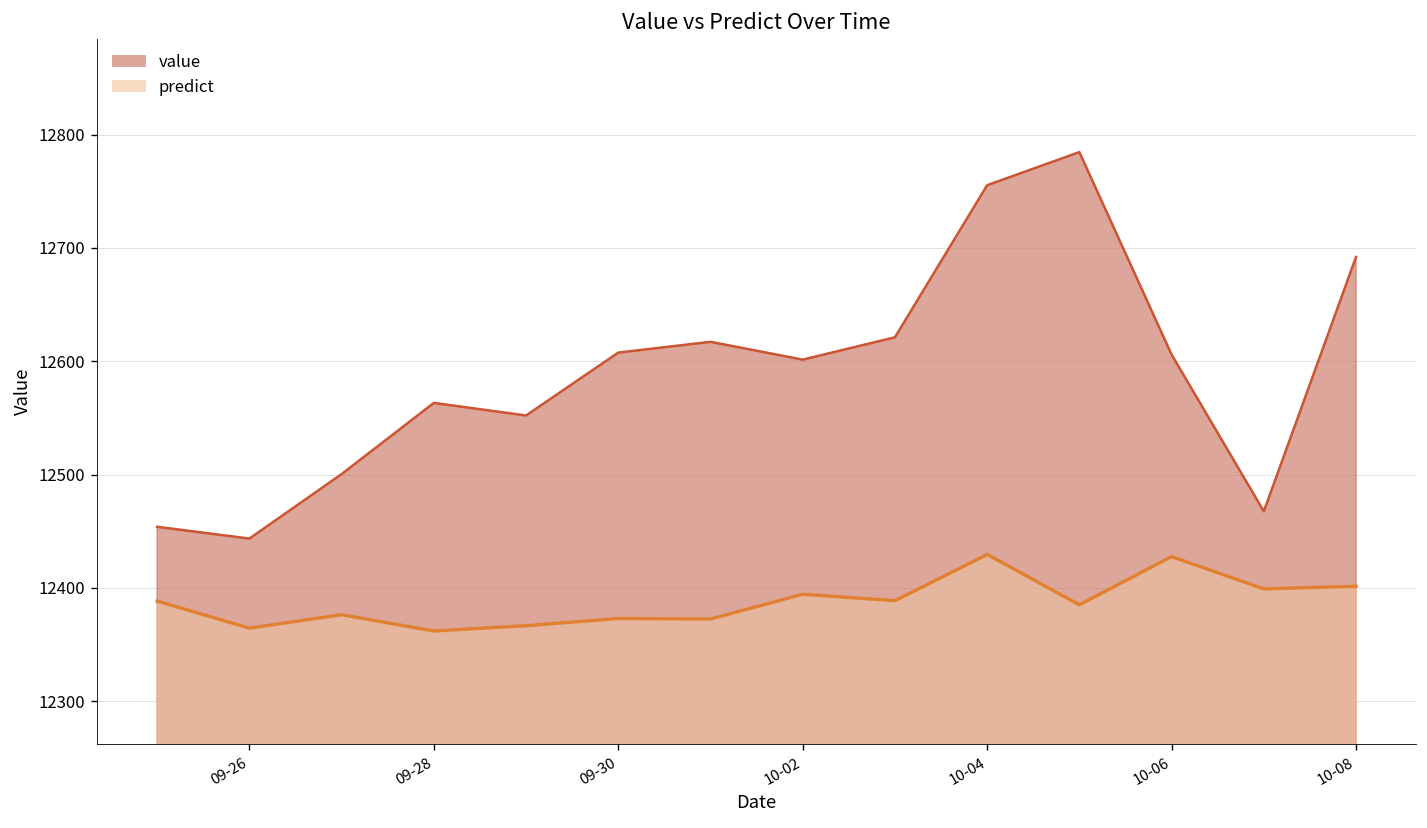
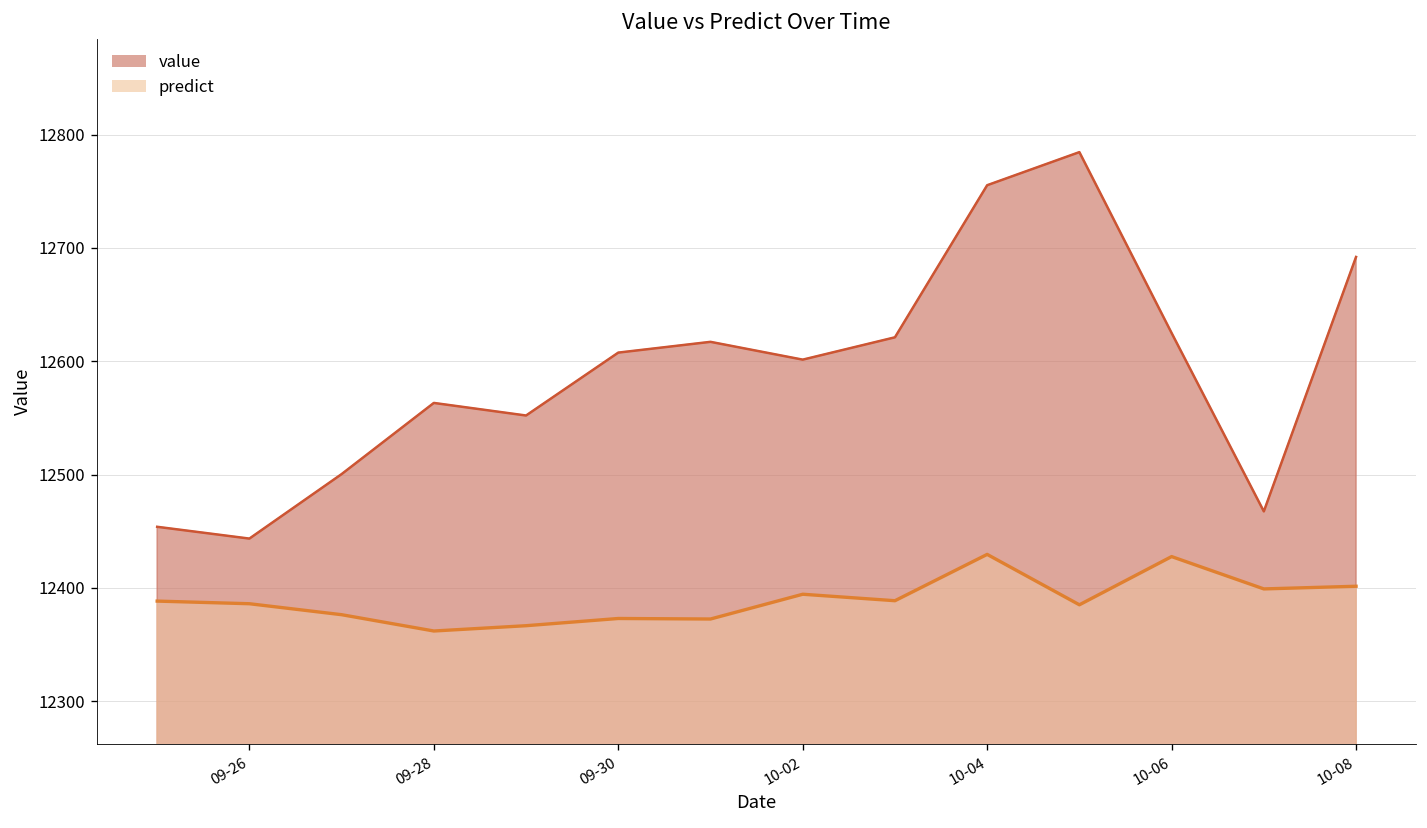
  {
    "value": {
      "09-26": 12440,
      "09-28": 12560,
      "09-30": 12610,
      "10-02": 12600,
      "10-04": 12760,
-     "10-06": 12610,
+     "10-06": 12620,
      "10-08": 12690
    },
    "predict": {
-     "09-26": 12360,
+     "09-26": 12390,
      "09-28": 12360,
      "09-30": 12370,
      "10-02": 12390,
      "10-04": 12430,
      "10-06": 12430,
      "10-08": 12400
    }
  }
